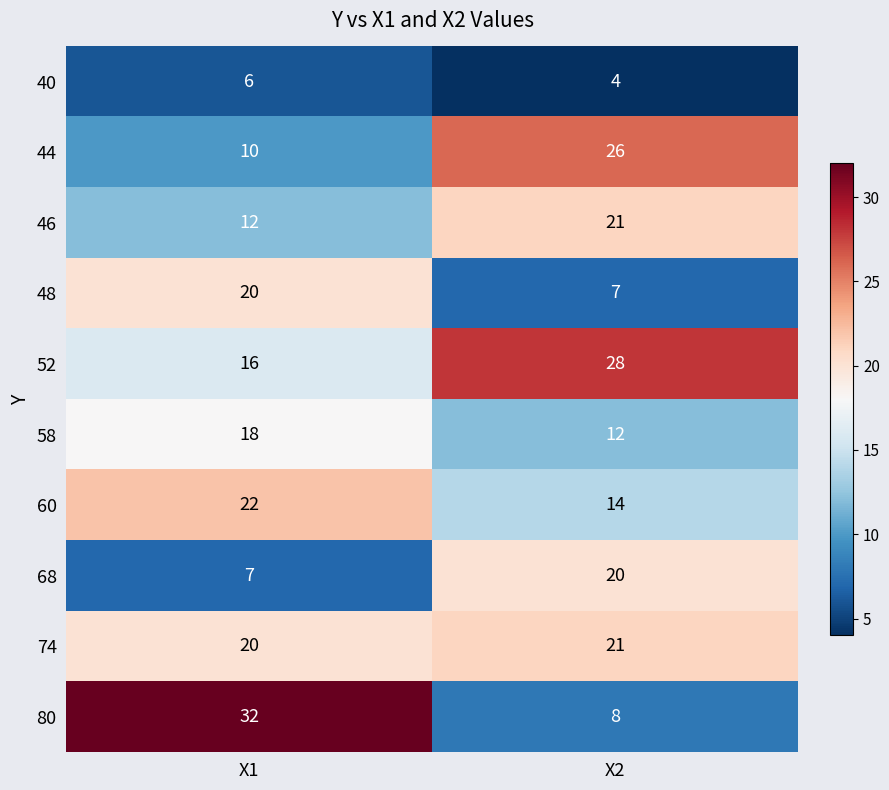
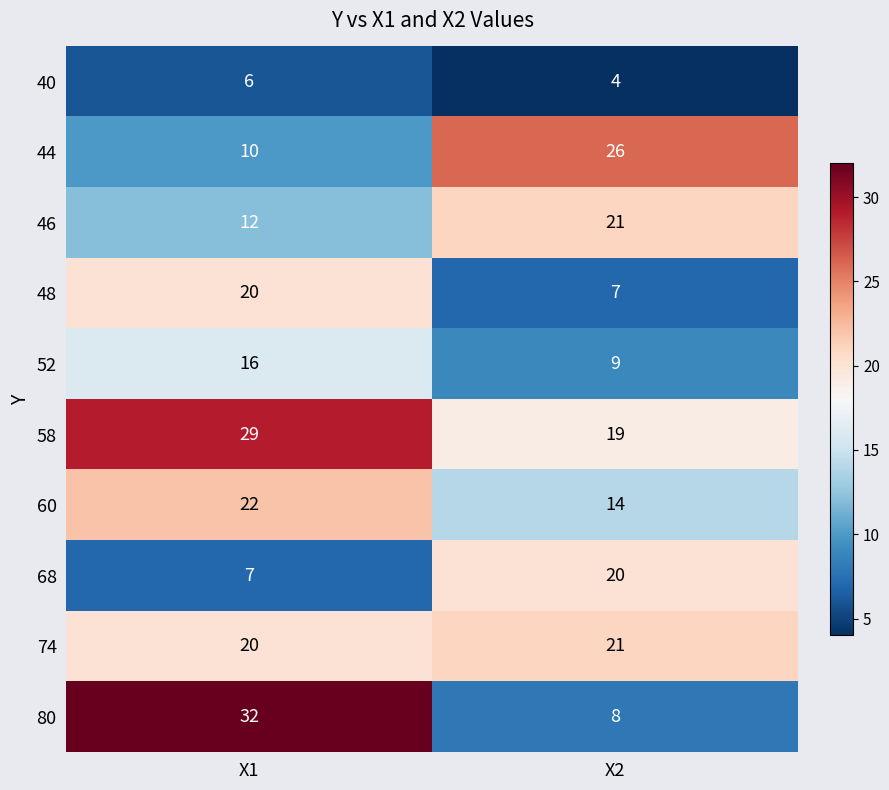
  {
    "40": {
      "X1": 6,
      "X2": 4
    },
    "44": {
      "X1": 10,
      "X2": 26
    },
    "46": {
      "X1": 12,
      "X2": 21
    },
    "48": {
      "X1": 20,
      "X2": 7
    },
    "52": {
      "X1": 16,
-     "X2": 28
+     "X2": 9
    },
    "58": {
-     "X1": 18,
-     "X2": 12
+     "X1": 29,
+     "X2": 19
    },
    "60": {
      "X1": 22,
      "X2": 14
    },
    "68": {
      "X1": 7,
      "X2": 20
    },
    "74": {
      "X1": 20,
      "X2": 21
    },
    "80": {
      "X1": 32,
      "X2": 8
    }
  }
